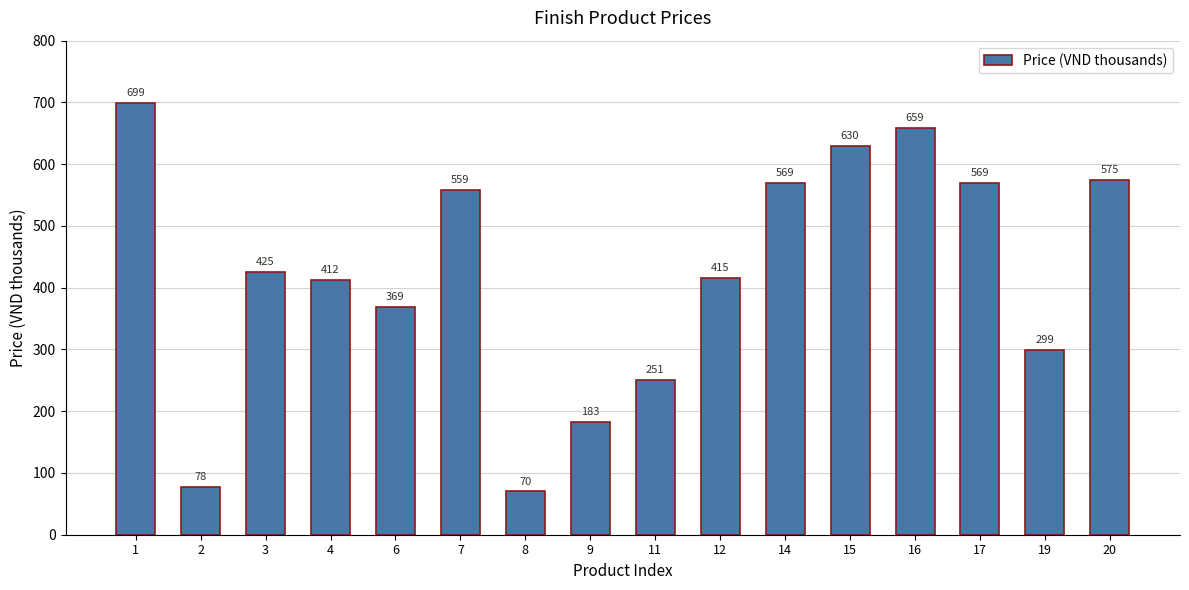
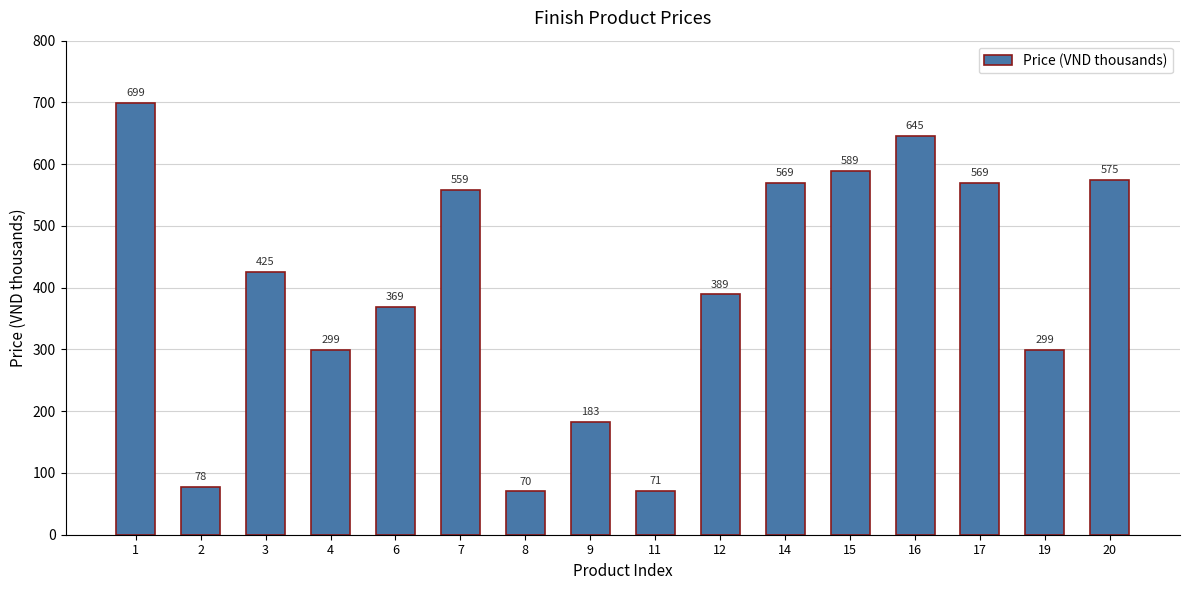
  {
    "1": 699,
    "2": 78,
    "3": 425,
-   "4": 412,
+   "4": 299,
    "6": 369,
    "7": 559,
    "8": 70,
    "9": 183,
-   "11": 251,
-   "12": 415,
+   "11": 71,
+   "12": 389,
    "14": 569,
-   "15": 630,
-   "16": 659,
+   "15": 589,
+   "16": 645,
    "17": 569,
    "19": 299,
    "20": 575
  }
